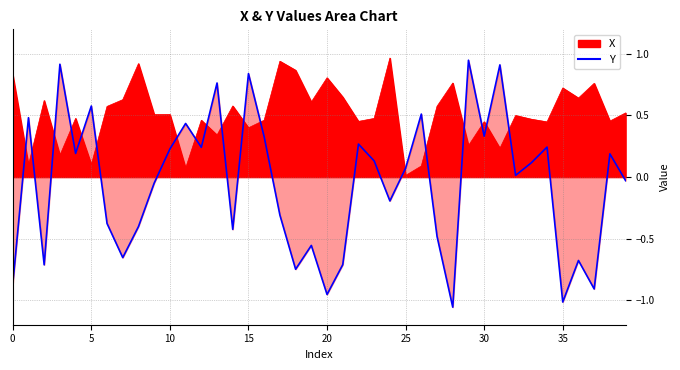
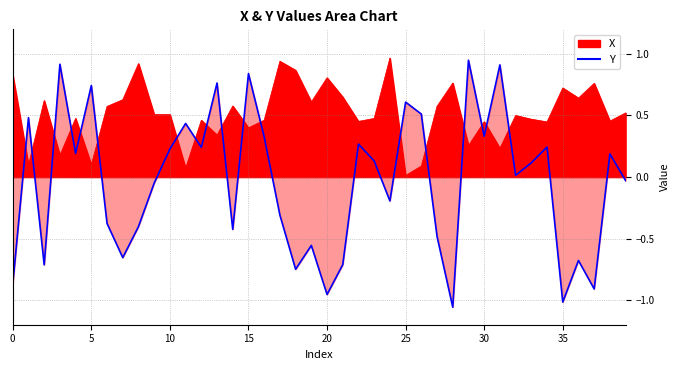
  {
    "Y": {
      "0": -0.87,
-     "5": 0.58,
+     "5": 0.74,
      "20": -0.95,
-     "25": 0.07,
+     "25": 0.61,
      "35": -1.02
    }
  }
